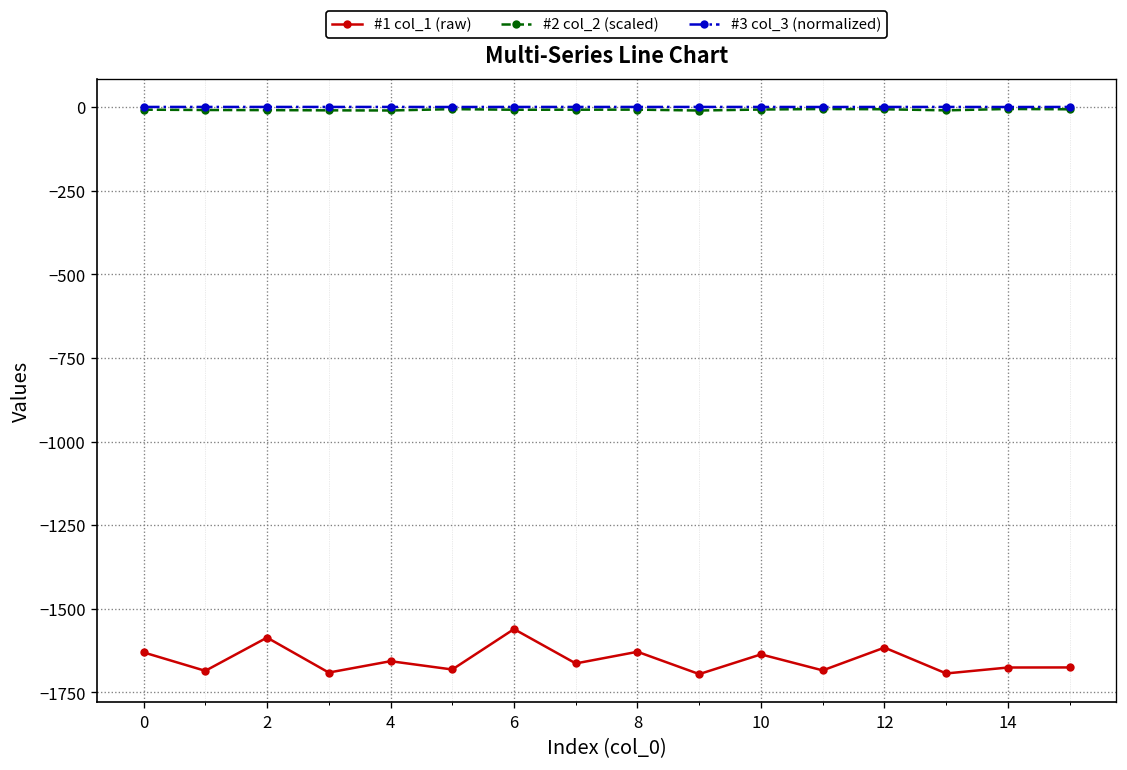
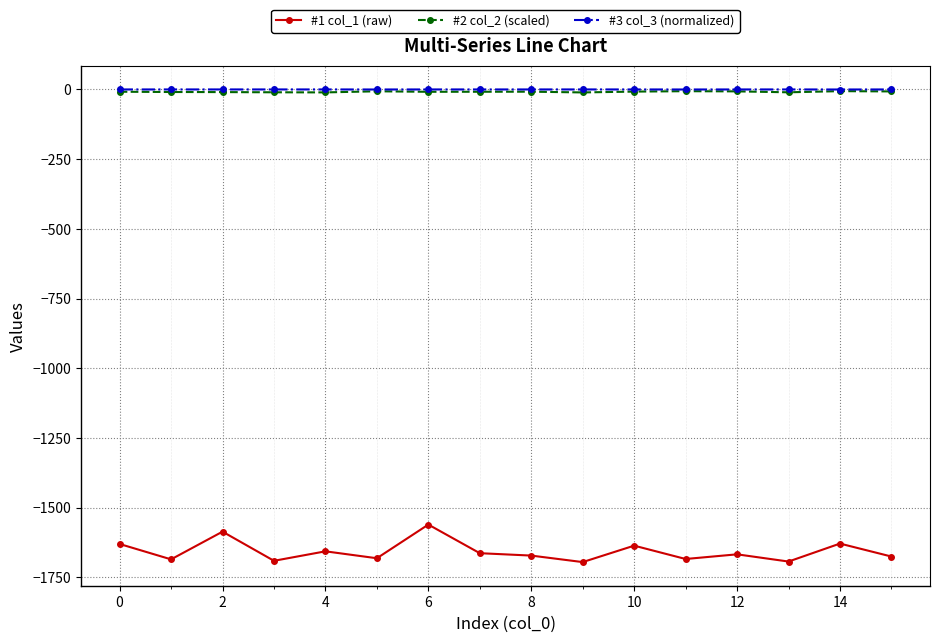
  {
    "#1 col_1 (raw)": {
      "0": -1630,
      "2": -1590,
      "4": -1660,
      "6": -1560,
-     "8": -1630,
+     "8": -1670,
      "10": -1640,
-     "12": -1620,
-     "14": -1680
+     "12": -1670,
+     "14": -1630
    },
    "#2 col_2 (scaled)": {
      "2": -10,
      "4": -10
    },
    "#3 col_3 (normalized)": {
      "2": 0,
      "4": 0
    }
  }
